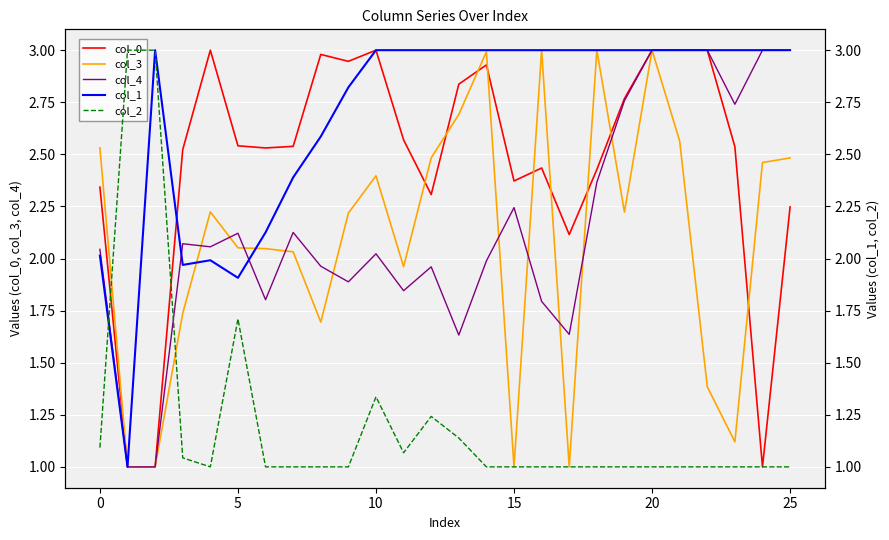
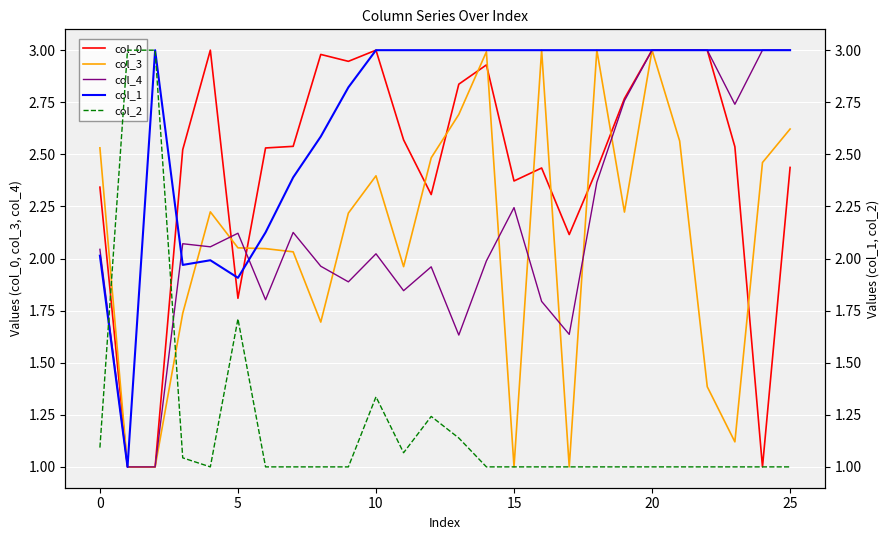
  {
    "col_0": {
      "0": 2.34,
-     "5": 2.54,
+     "5": 1.81,
      "10": 3.00,
      "15": 2.37,
-     "25": 2.25
+     "25": 2.44
    },
    "col_3": {
      "0": 2.53,
      "5": 2.05,
      "10": 2.40,
      "15": 1.00,
-     "25": 2.48
+     "25": 2.62
    },
    "col_4": {
      "0": 2.04,
      "5": 2.12,
      "10": 2.02,
      "15": 2.24,
      "25": 3.00
    },
    "col_1": {
      "0": 2.01,
      "5": 1.91,
      "10": 3.00,
      "15": 3.00,
      "20": 3.00,
      "25": 3.00
    },
    "col_2": {
      "0": 1.09,
      "5": 1.71,
      "10": 1.34,
      "15": 1.00,
      "20": 1.00,
      "25": 1.00
    }
  }
